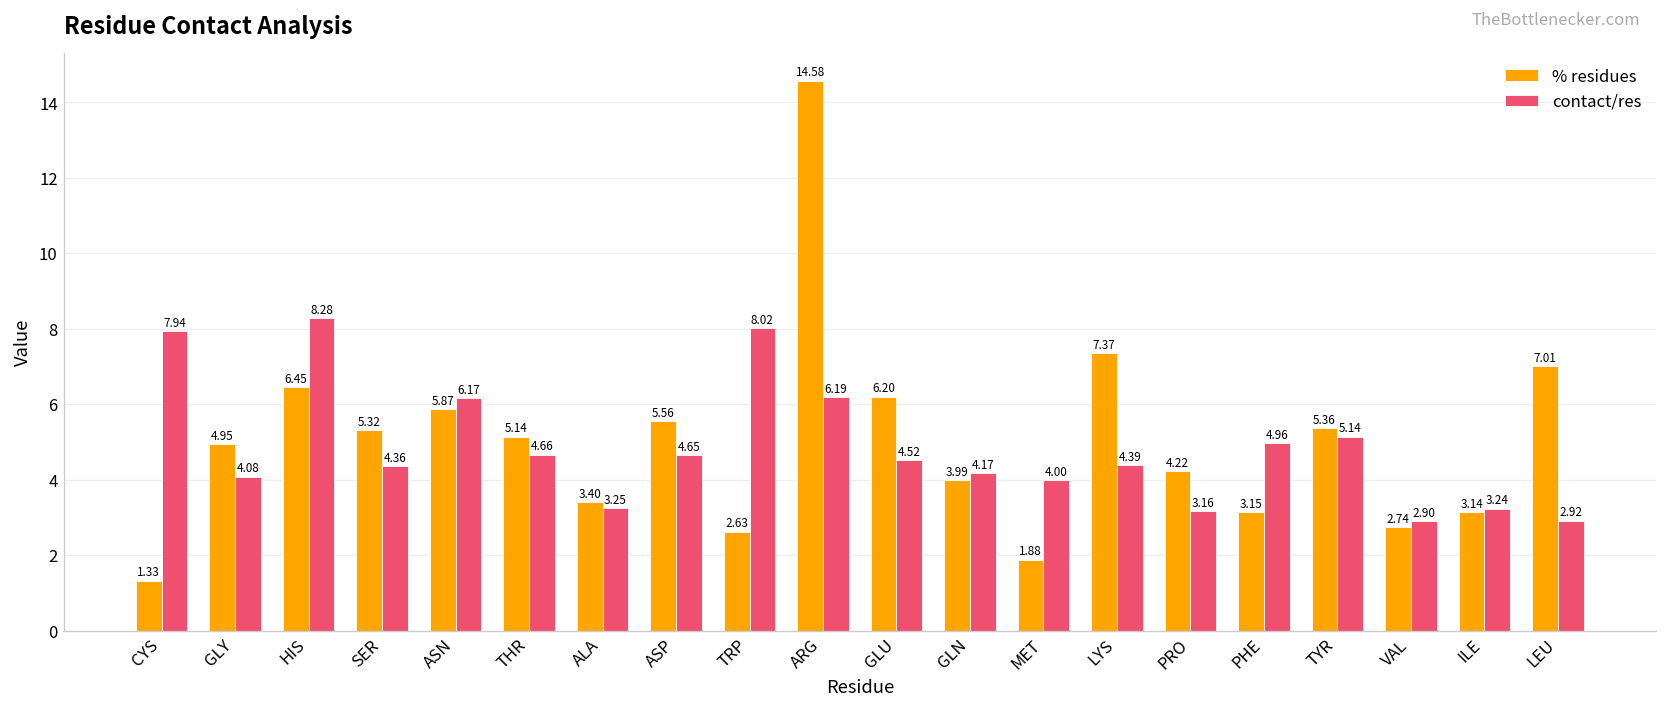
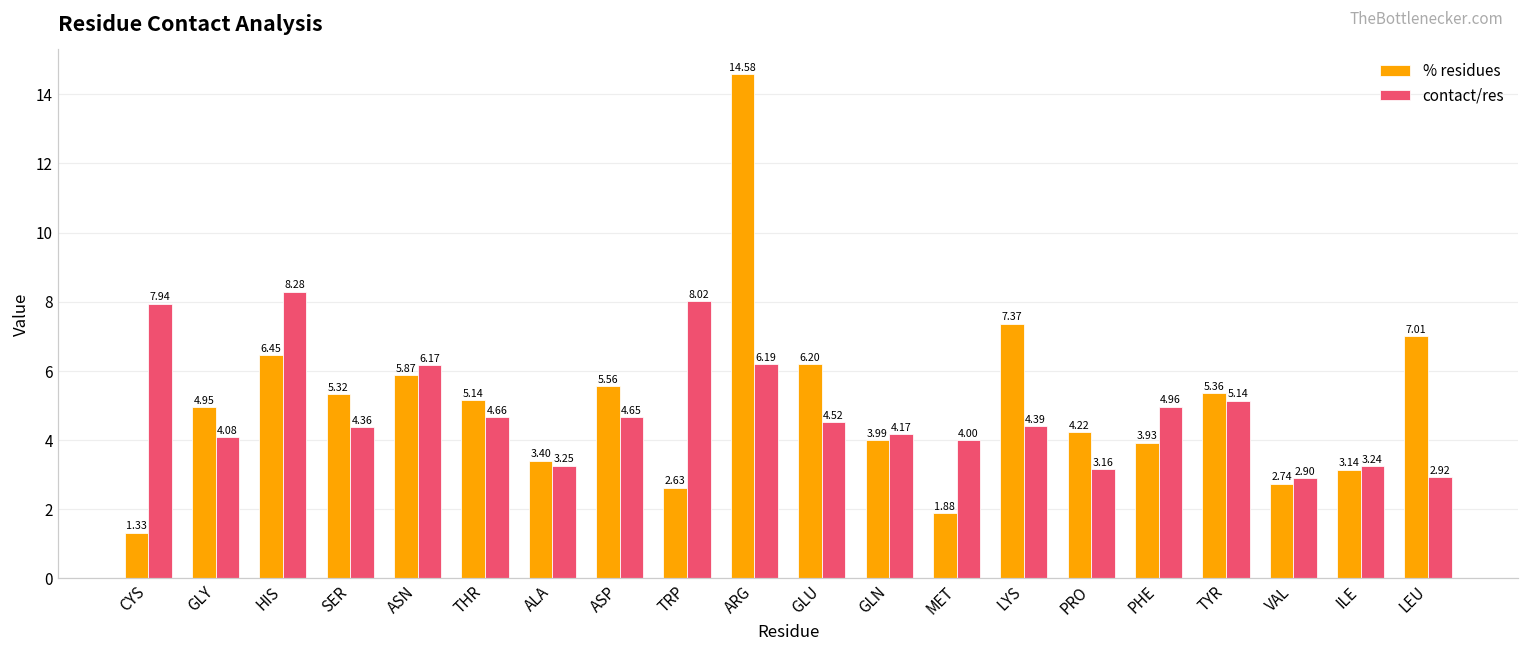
  {
    "% residues": {
      "CYS": 1.33,
      "GLY": 4.95,
      "HIS": 6.45,
      "SER": 5.32,
      "ASN": 5.87,
      "THR": 5.14,
      "ALA": 3.40,
      "ASP": 5.56,
      "TRP": 2.63,
      "ARG": 14.58,
      "GLU": 6.20,
      "GLN": 3.99,
      "MET": 1.88,
      "LYS": 7.37,
      "PRO": 4.22,
-     "PHE": 3.15,
+     "PHE": 3.93,
      "TYR": 5.36,
      "VAL": 2.74,
      "ILE": 3.14,
      "LEU": 7.01
    },
    "contact/res": {
      "CYS": 7.94,
      "GLY": 4.08,
      "HIS": 8.28,
      "SER": 4.36,
      "ASN": 6.17,
      "THR": 4.66,
      "ALA": 3.25,
      "ASP": 4.65,
      "TRP": 8.02,
      "ARG": 6.19,
      "GLU": 4.52,
      "GLN": 4.17,
      "MET": 4.00,
      "LYS": 4.39,
      "PRO": 3.16,
      "PHE": 4.96,
      "TYR": 5.14,
      "VAL": 2.90,
      "ILE": 3.24,
      "LEU": 2.92
    }
  }
